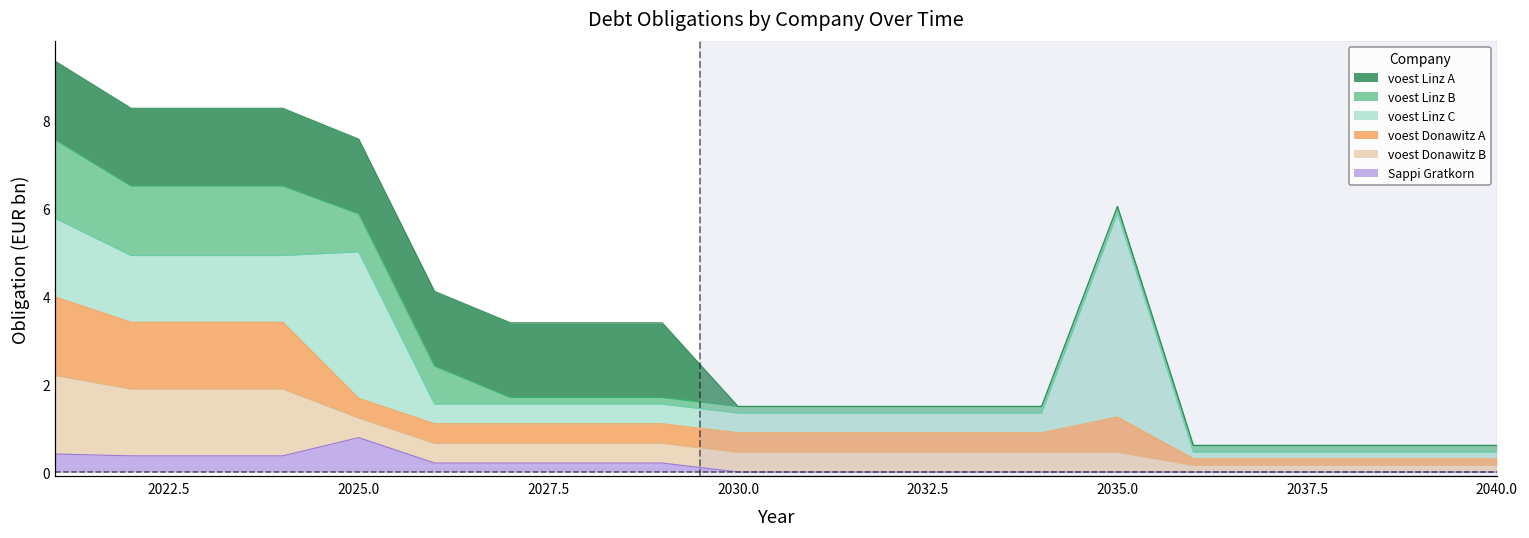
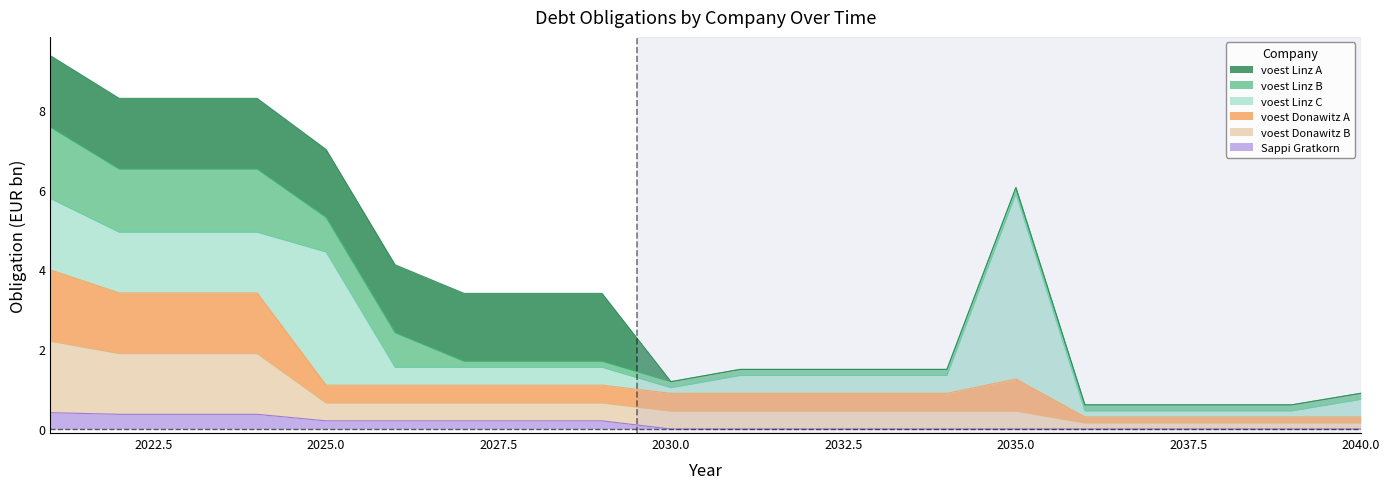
  {
    "Sappi Gratkorn": {
-     "2025.0": 0.8,
+     "2025.0": 0.2,
      "2030.0": 0.0,
      "2035.0": 0.0,
      "2040.0": 0.0
    },
    "voest Linz C": {
      "2025.0": 3.3,
-     "2030.0": 0.4,
+     "2030.0": 0.1,
      "2035.0": 4.6,
-     "2040.0": 0.2
+     "2040.0": 0.4
    }
  }
